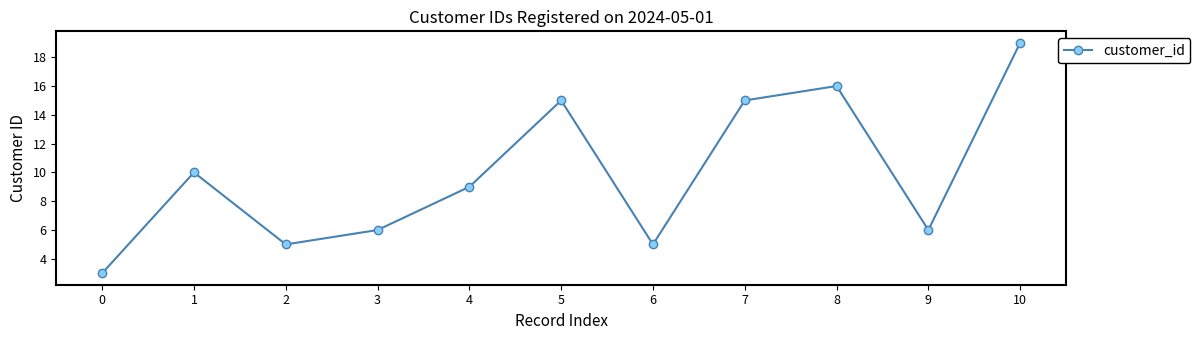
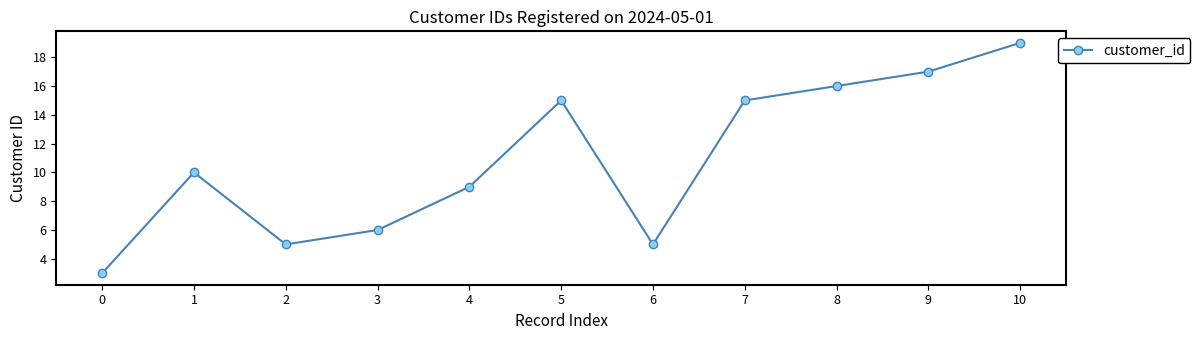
  {
    "0": 3,
    "1": 10,
    "2": 5,
    "3": 6,
    "4": 9,
    "5": 15,
    "6": 5,
    "7": 15,
    "8": 16,
-   "9": 6,
+   "9": 17,
    "10": 19
  }
